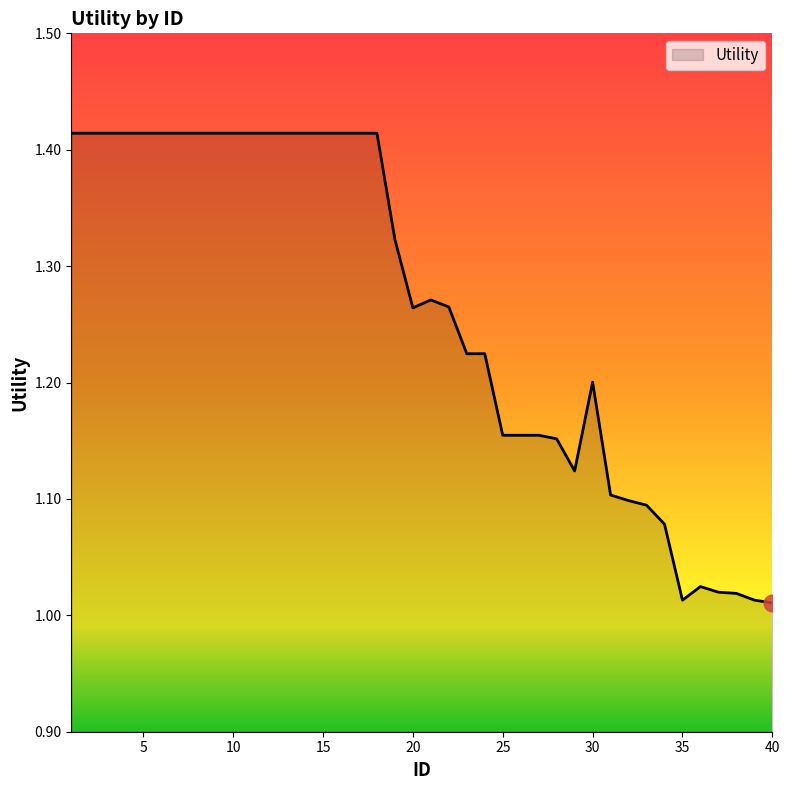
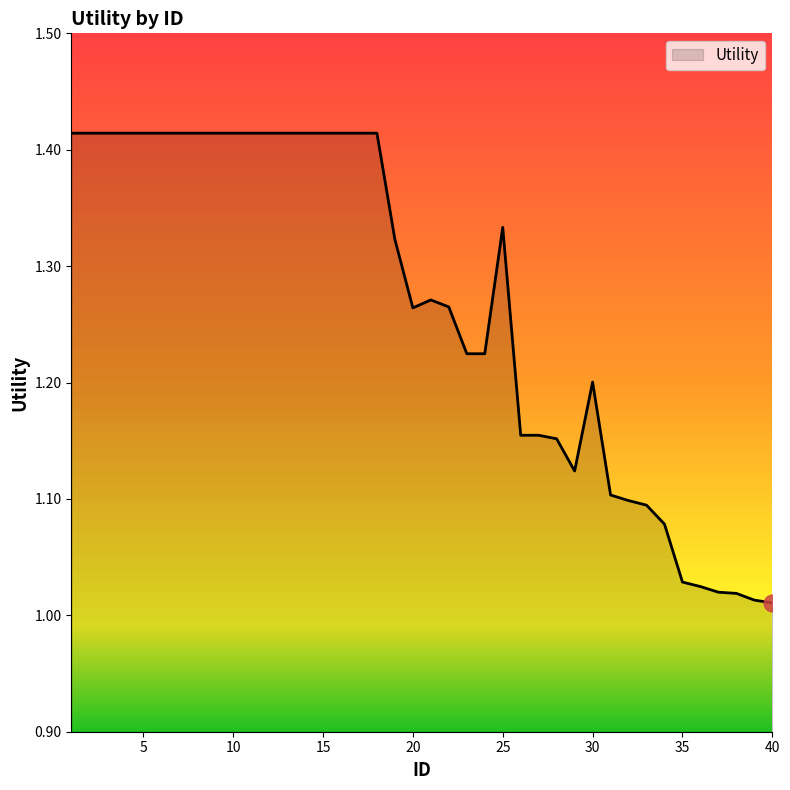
  {
    "Utility": {
      "5": 1.414,
      "10": 1.414,
      "15": 1.414,
      "20": 1.264,
-     "25": 1.155,
+     "25": 1.333,
      "30": 1.200,
-     "35": 1.013
+     "35": 1.029
    }
  }
